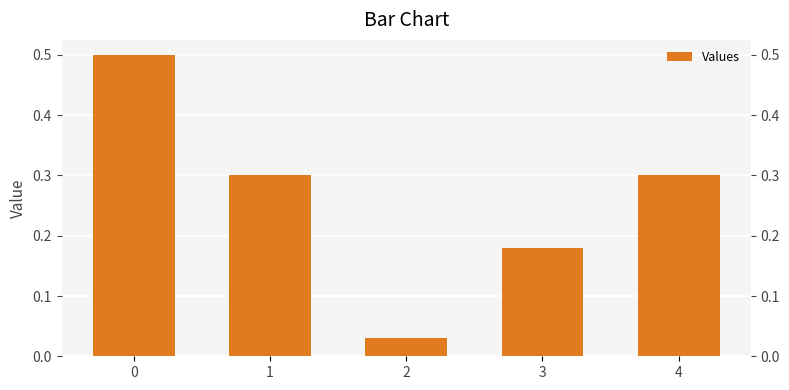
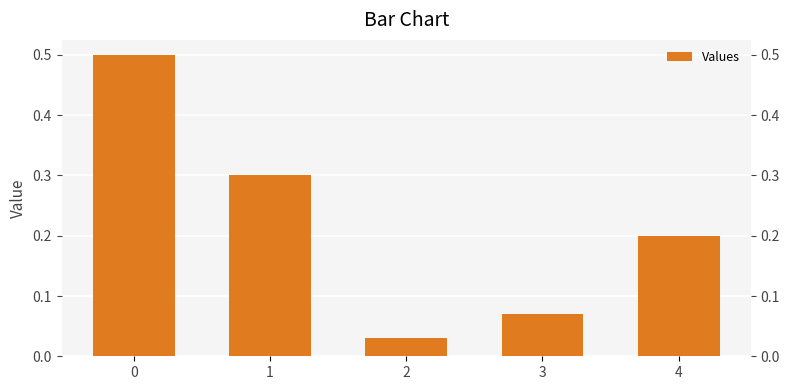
  {
    "0": 0.50,
    "1": 0.30,
    "2": 0.03,
-   "3": 0.18,
-   "4": 0.3
+   "3": 0.07,
+   "4": 0.2
  }
